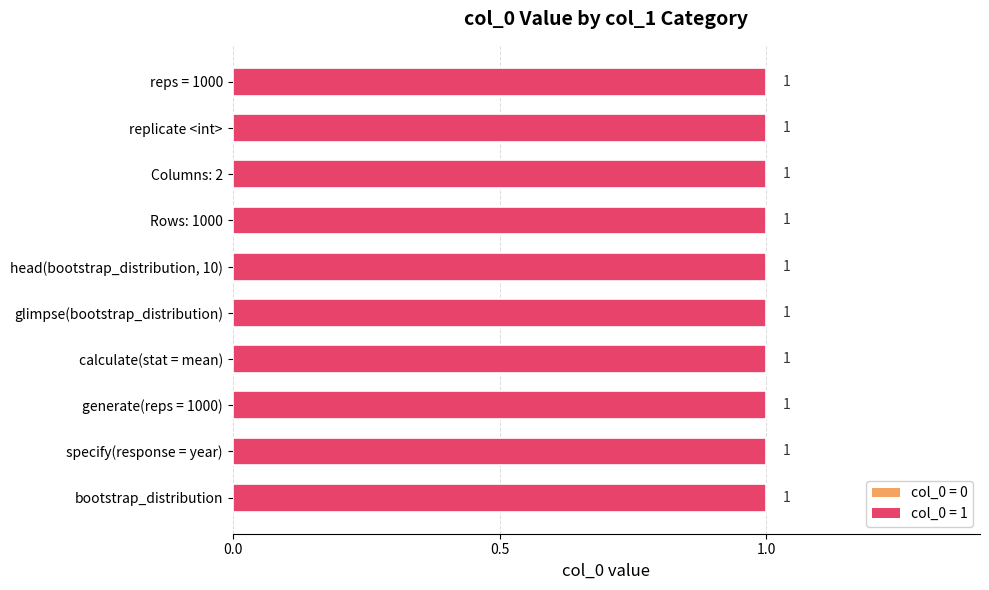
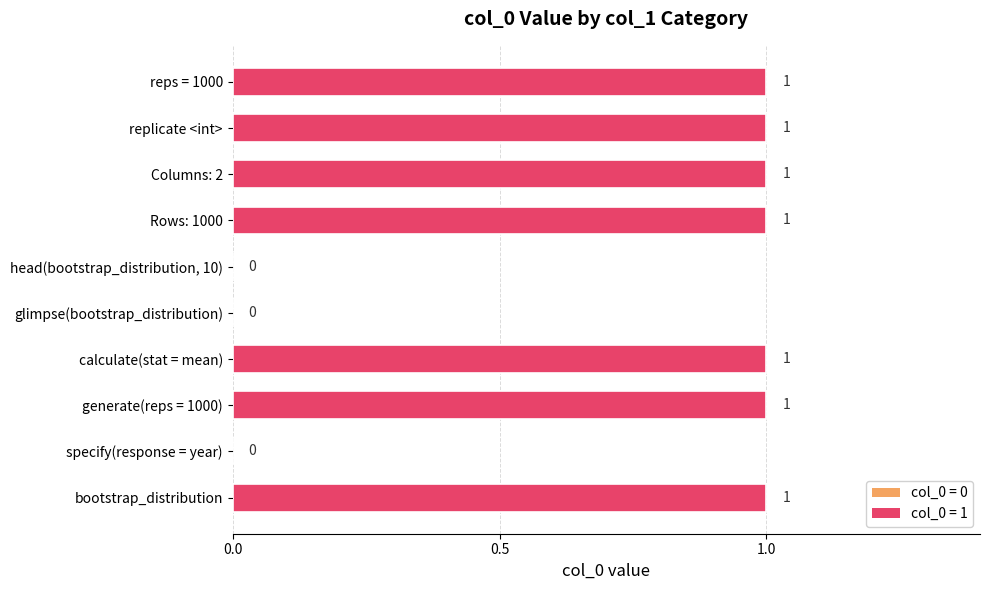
  {
    "reps = 1000": 1,
    "replicate <int>": 1,
    "Columns: 2": 1,
    "Rows: 1000": 1,
-   "head(bootstrap_distribution, 10)": 1,
-   "glimpse(bootstrap_distribution)": 1,
+   "head(bootstrap_distribution, 10)": 0,
+   "glimpse(bootstrap_distribution)": 0,
    "calculate(stat = mean)": 1,
    "generate(reps = 1000)": 1,
-   "specify(response = year)": 1,
+   "specify(response = year)": 0,
    "bootstrap_distribution": 1
  }
